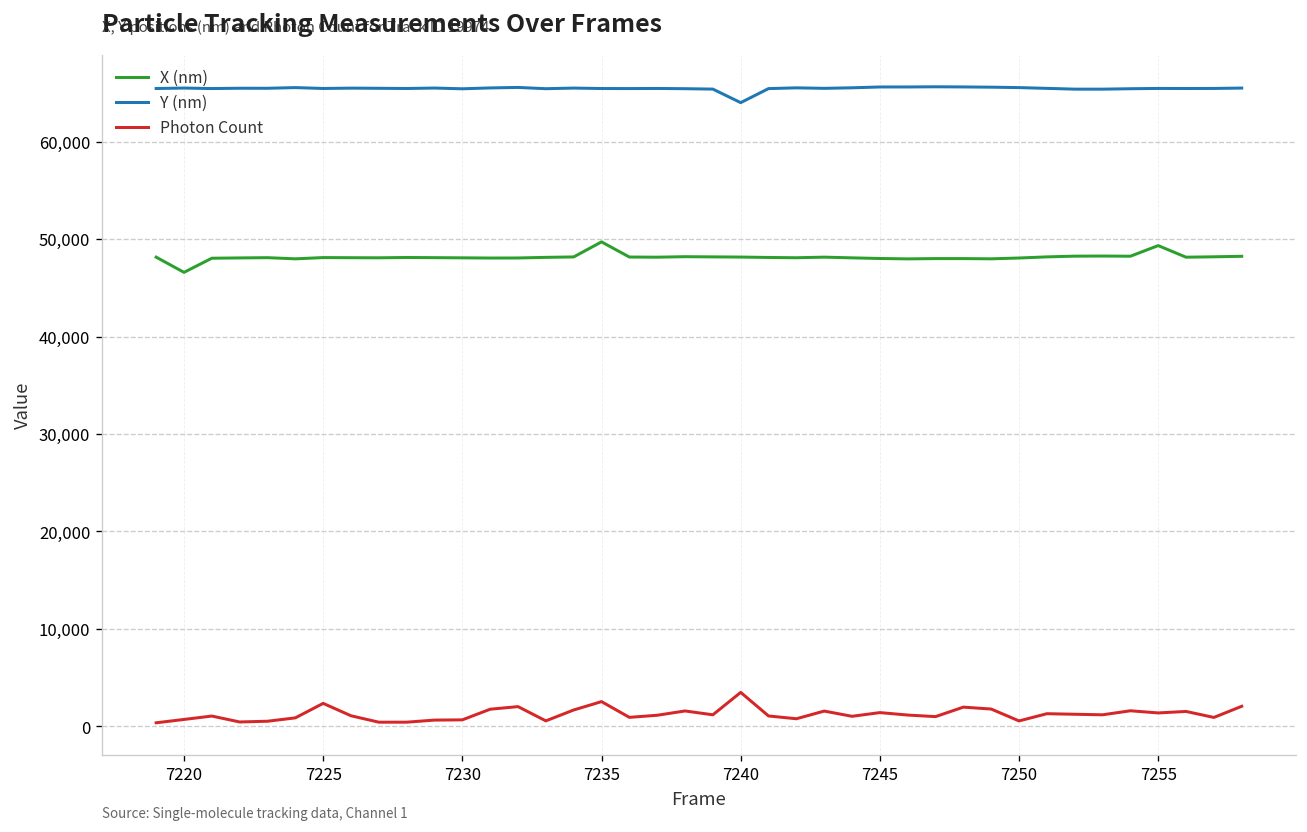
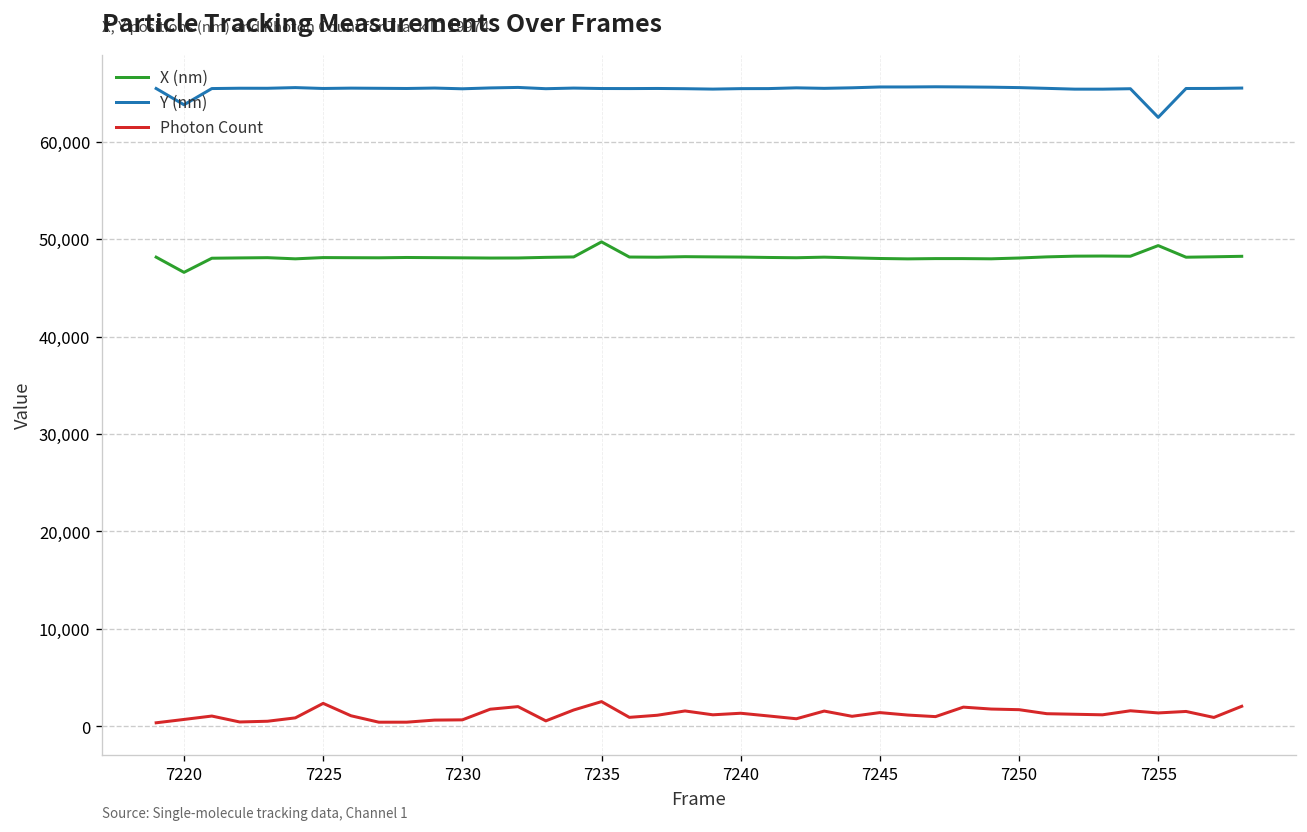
  {
    "X (nm)": {
      "7220": "47,000",
      "7225": "48,000",
      "7230": "48,000",
      "7235": "50,000",
      "7240": "48,000",
      "7245": "48,000",
      "7250": "48,000",
      "7255": "49,000"
    },
    "Y (nm)": {
-     "7220": "65,000",
+     "7220": "64,000",
      "7225": "65,000",
      "7230": "65,000",
      "7235": "65,000",
-     "7240": "64,000",
+     "7240": "65,000",
      "7245": "66,000",
      "7250": "66,000",
-     "7255": "65,000"
+     "7255": "62,000"
    },
    "Photon Count": {
      "7220": "1,000",
      "7225": "2,000",
      "7230": "1,000",
      "7235": "3,000",
-     "7240": "3,000",
+     "7240": "1,000",
      "7245": "1,000",
-     "7250": "1,000",
+     "7250": "2,000",
      "7255": "1,000"
    }
  }
